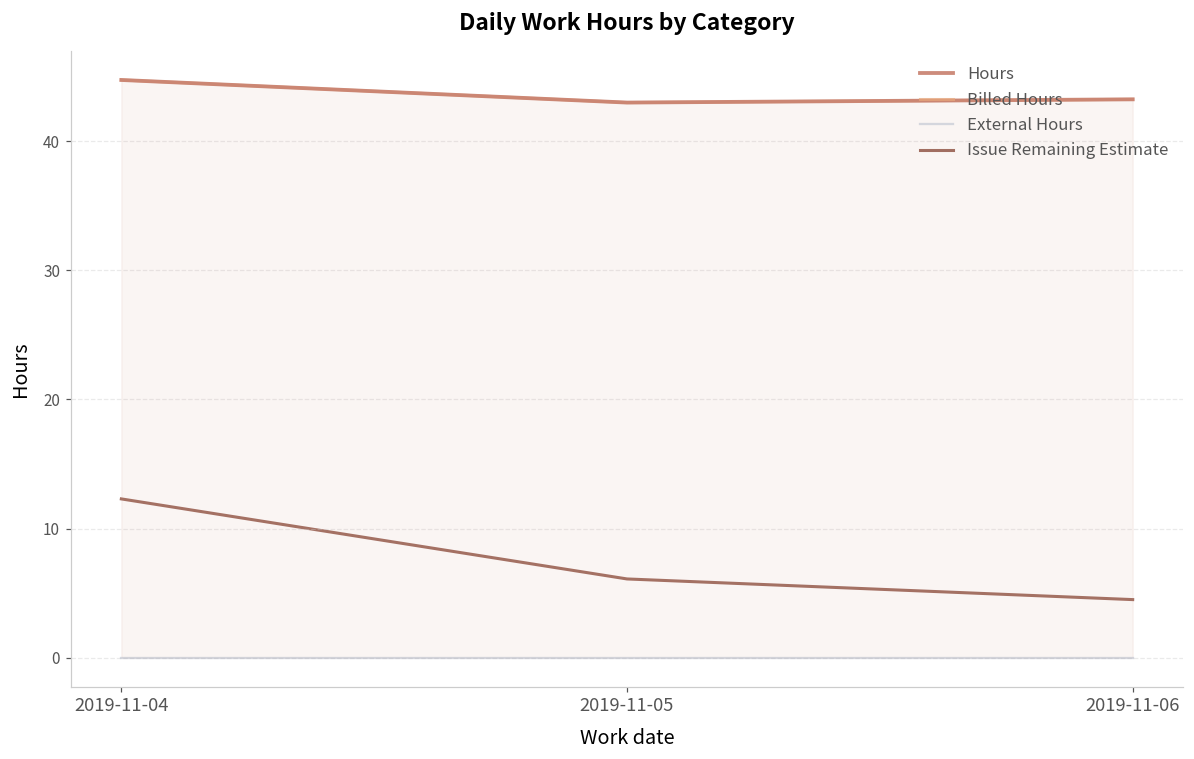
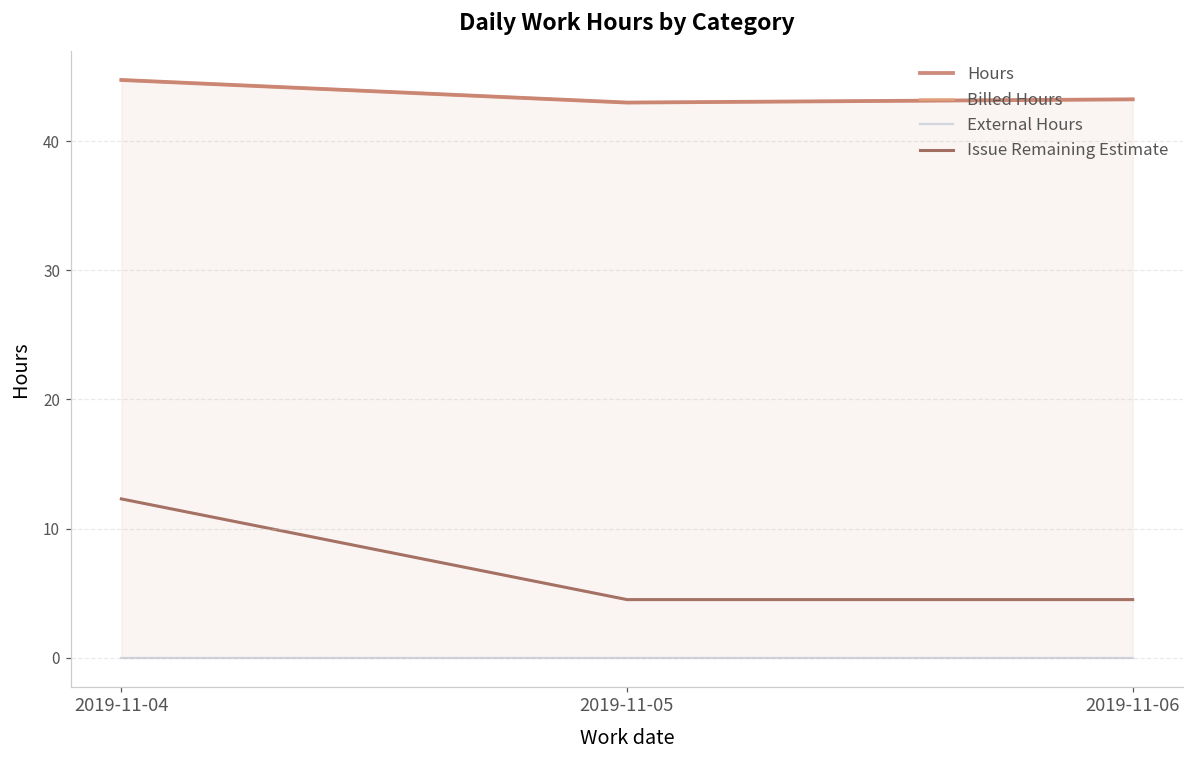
  {
    "Billed Hours": {
      "2019-11-04": 44.8,
      "2019-11-05": 43.0,
      "2019-11-06": 43.3
    },
    "External Hours": {
      "2019-11-04": 0.0,
      "2019-11-05": 0.0,
      "2019-11-06": 0.0
    },
    "Issue Remaining Estimate": {
      "2019-11-04": 12.3,
-     "2019-11-05": 6.1,
+     "2019-11-05": 4.5,
      "2019-11-06": 4.5
    }
  }
